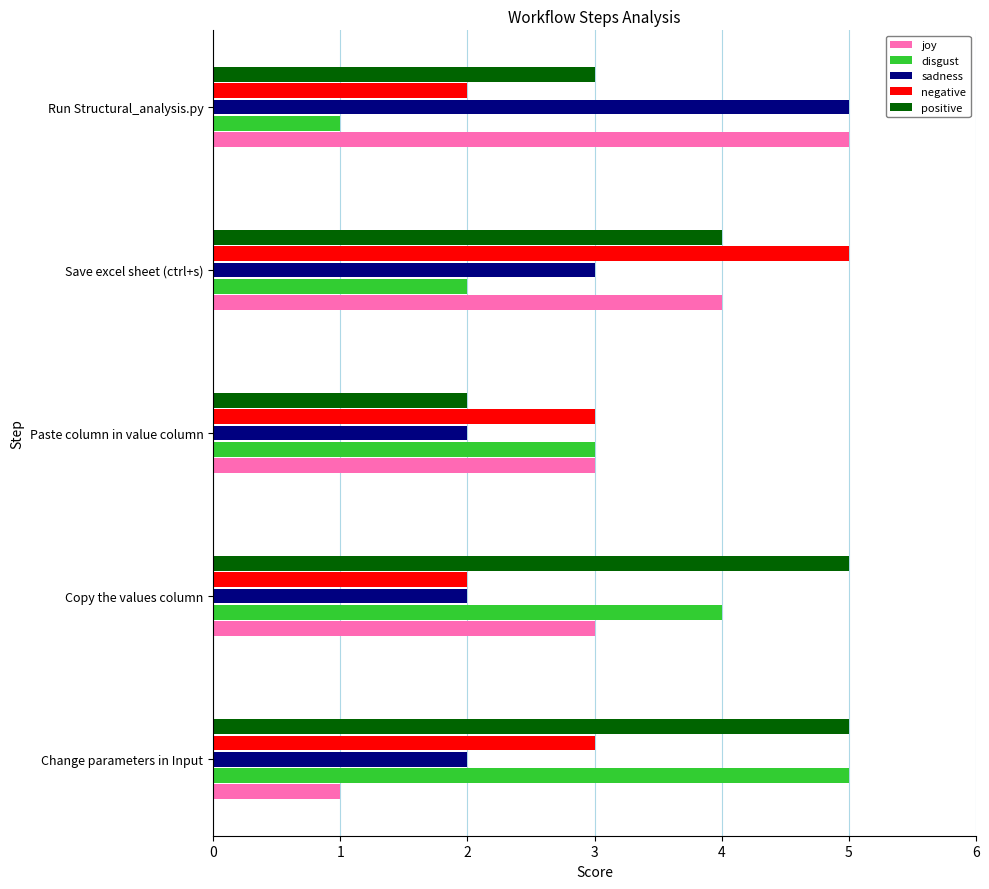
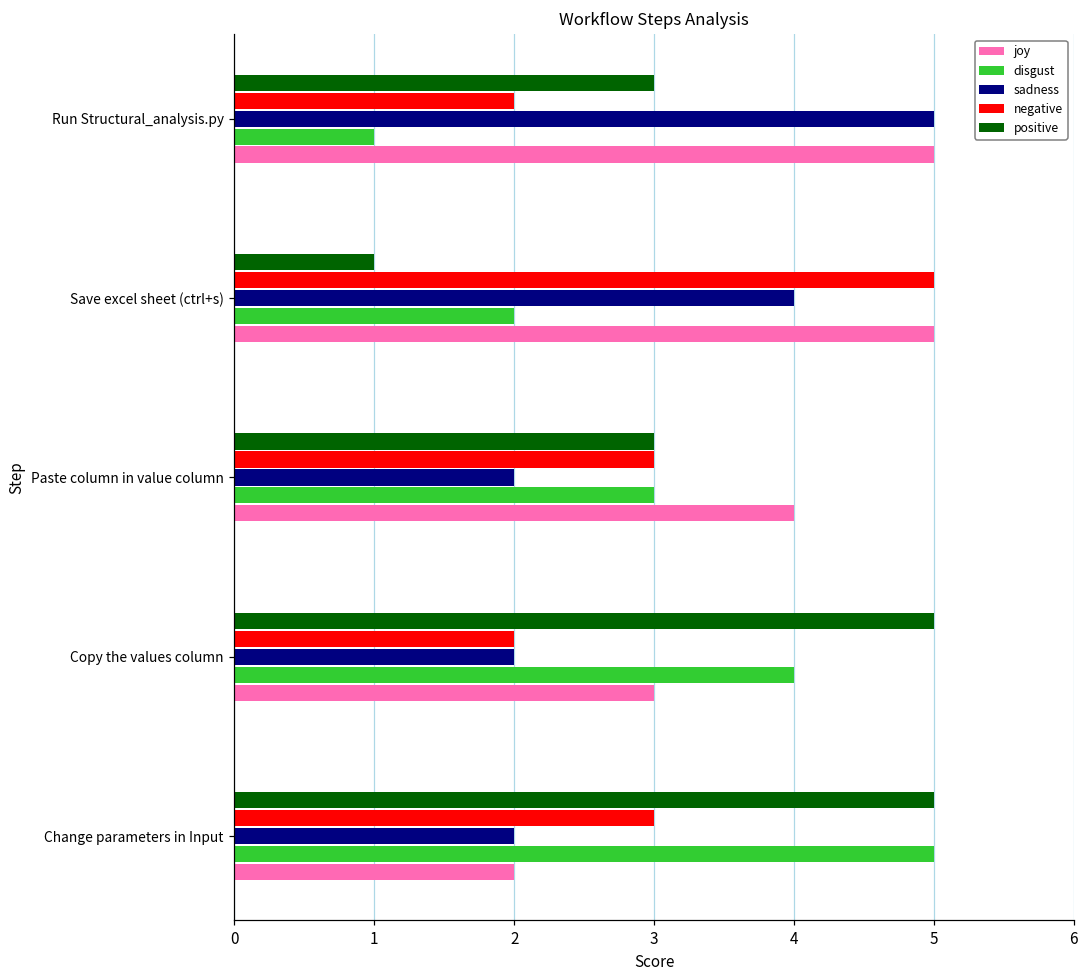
  {
    "joy": {
      "Run Structural_analysis.py": 5,
-     "Save excel sheet (ctrl+s)": 4,
-     "Paste column in value column": 3,
+     "Save excel sheet (ctrl+s)": 5,
+     "Paste column in value column": 4,
      "Copy the values column": 3,
-     "Change parameters in Input": 1
+     "Change parameters in Input": 2
    },
    "disgust": {
      "Run Structural_analysis.py": 1,
      "Save excel sheet (ctrl+s)": 2,
      "Paste column in value column": 3,
      "Copy the values column": 4,
      "Change parameters in Input": 5
    },
    "sadness": {
      "Run Structural_analysis.py": 5,
-     "Save excel sheet (ctrl+s)": 3,
+     "Save excel sheet (ctrl+s)": 4,
      "Paste column in value column": 2,
      "Copy the values column": 2,
      "Change parameters in Input": 2
    },
    "negative": {
      "Run Structural_analysis.py": 2,
      "Save excel sheet (ctrl+s)": 5,
      "Paste column in value column": 3,
      "Copy the values column": 2,
      "Change parameters in Input": 3
    },
    "positive": {
      "Run Structural_analysis.py": 3,
-     "Save excel sheet (ctrl+s)": 4,
-     "Paste column in value column": 2,
+     "Save excel sheet (ctrl+s)": 1,
+     "Paste column in value column": 3,
      "Copy the values column": 5,
      "Change parameters in Input": 5
    }
  }
